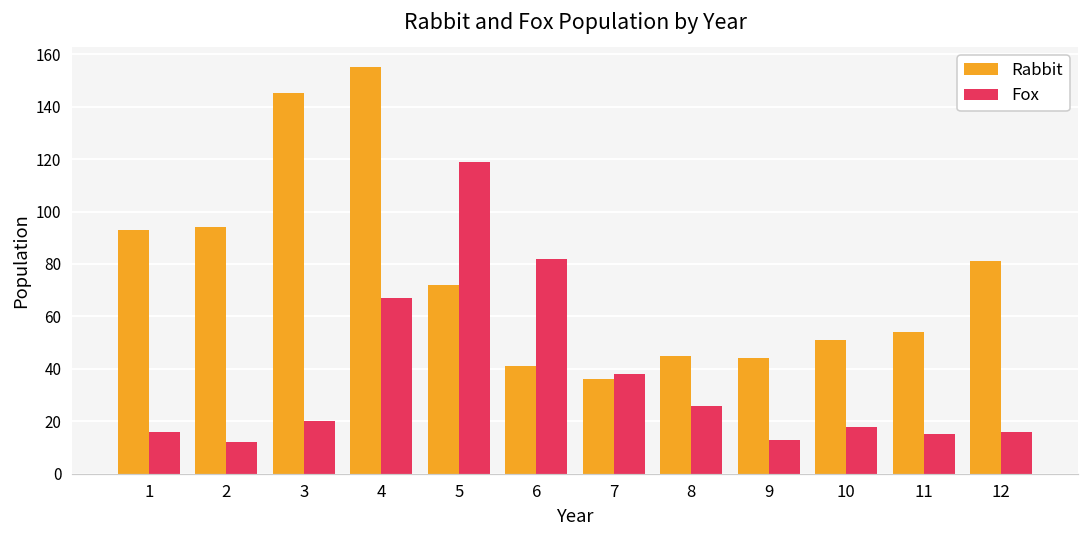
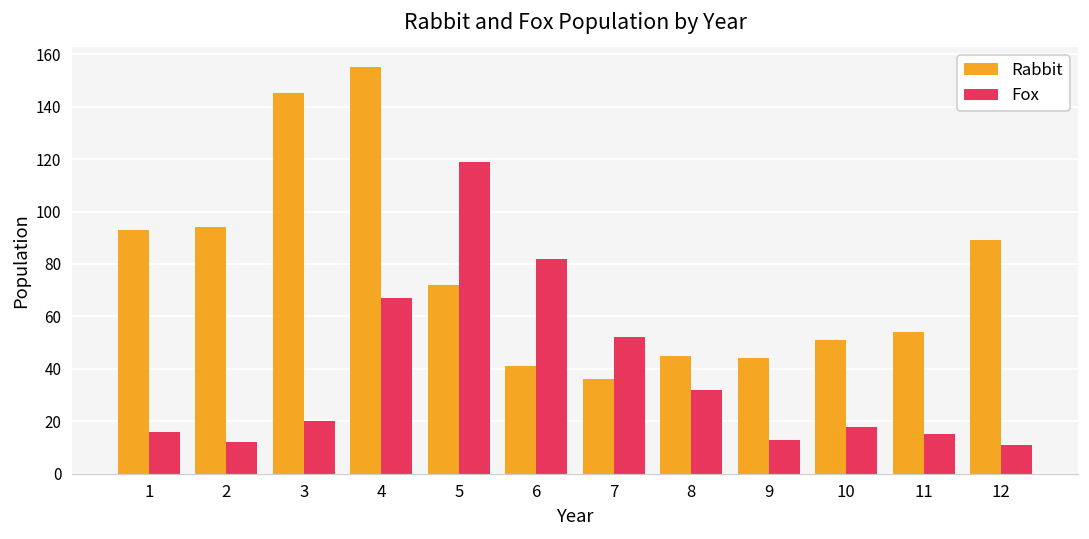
  {
    "Rabbit": {
      "1": 93,
      "2": 94,
      "3": 145,
      "4": 155,
      "5": 72,
      "6": 41,
      "7": 36,
      "8": 45,
      "9": 44,
      "10": 51,
      "11": 54,
-     "12": 81
+     "12": 89
    },
    "Fox": {
      "1": 16,
      "2": 12,
      "3": 20,
      "4": 67,
      "5": 119,
      "6": 82,
-     "7": 38,
-     "8": 26,
+     "7": 52,
+     "8": 32,
      "9": 13,
      "10": 18,
      "11": 15,
-     "12": 16
+     "12": 11
    }
  }
